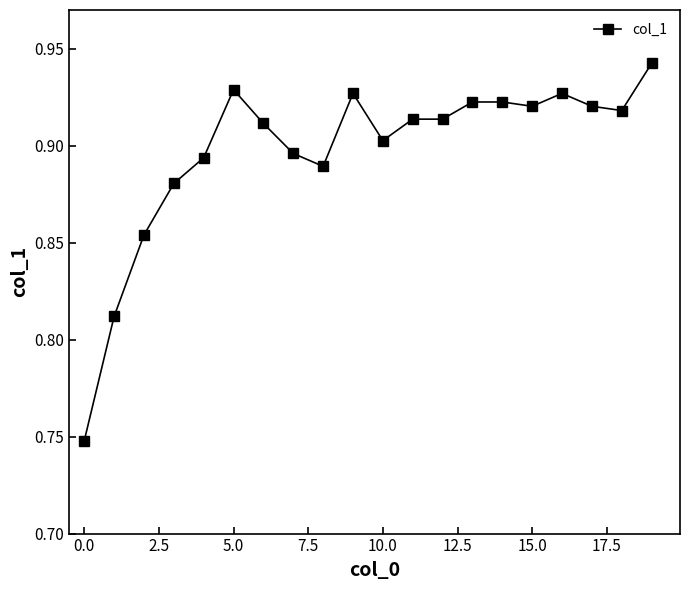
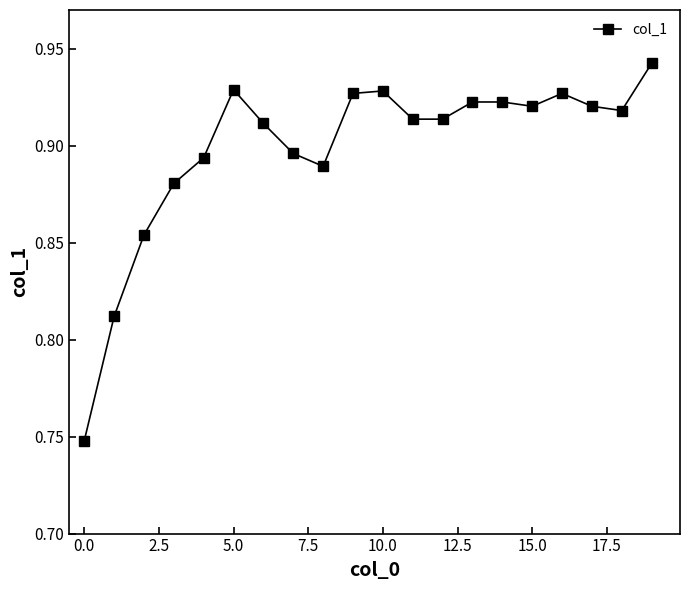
  {
    "0.0": 0.748,
    "5.0": 0.929,
-   "10.0": 0.903,
+   "10.0": 0.928,
    "15.0": 0.920
  }
